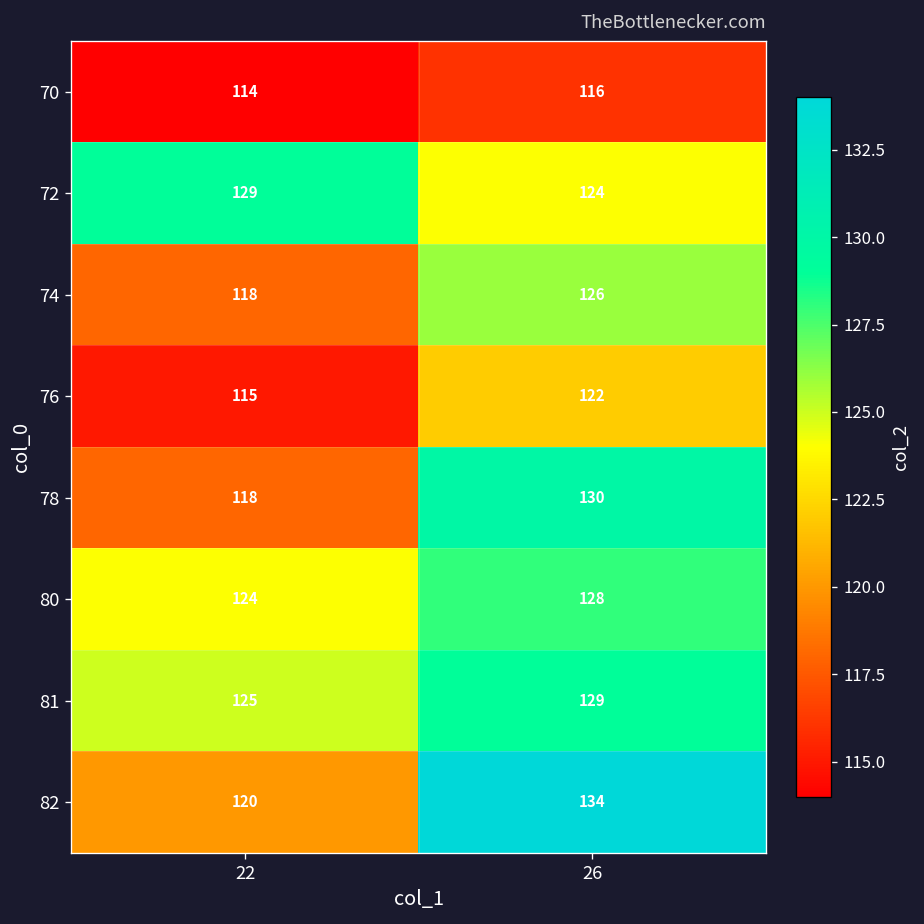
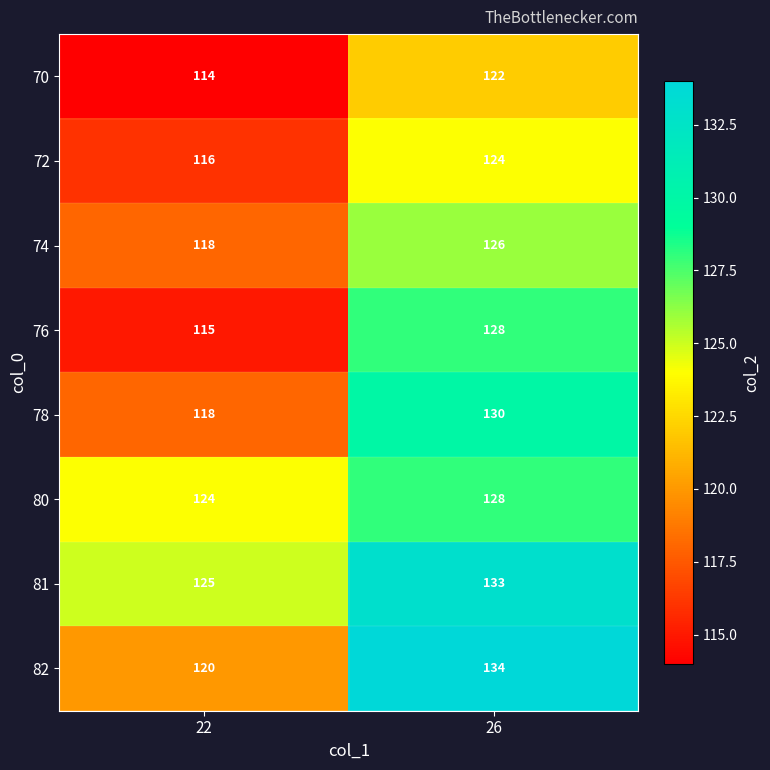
  {
    "70": {
      "22": 114,
-     "26": 116
+     "26": 122
    },
    "72": {
-     "22": 129,
+     "22": 116,
      "26": 124
    },
    "74": {
      "22": 118,
      "26": 126
    },
    "76": {
      "22": 115,
-     "26": 122
+     "26": 128
    },
    "78": {
      "22": 118,
      "26": 130
    },
    "80": {
      "22": 124,
      "26": 128
    },
    "81": {
      "22": 125,
-     "26": 129
+     "26": 133
    },
    "82": {
      "22": 120,
      "26": 134
    }
  }
